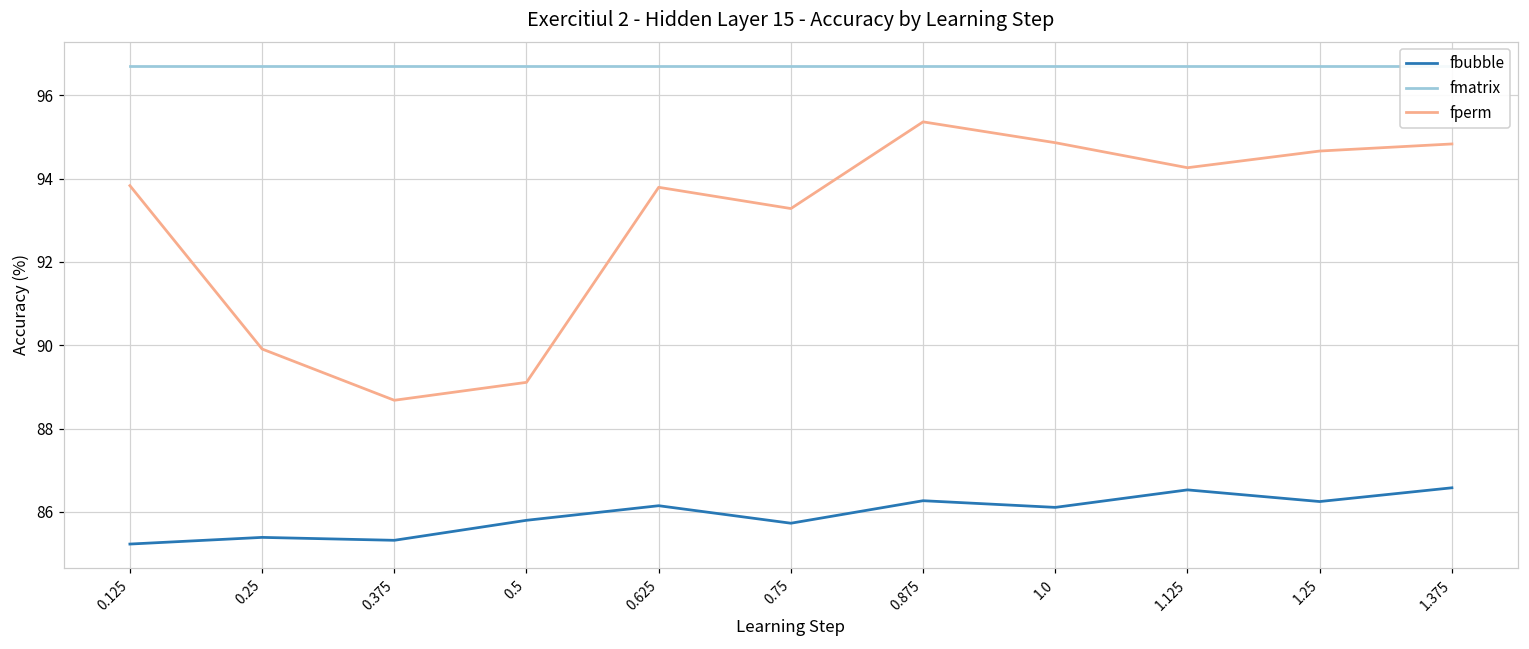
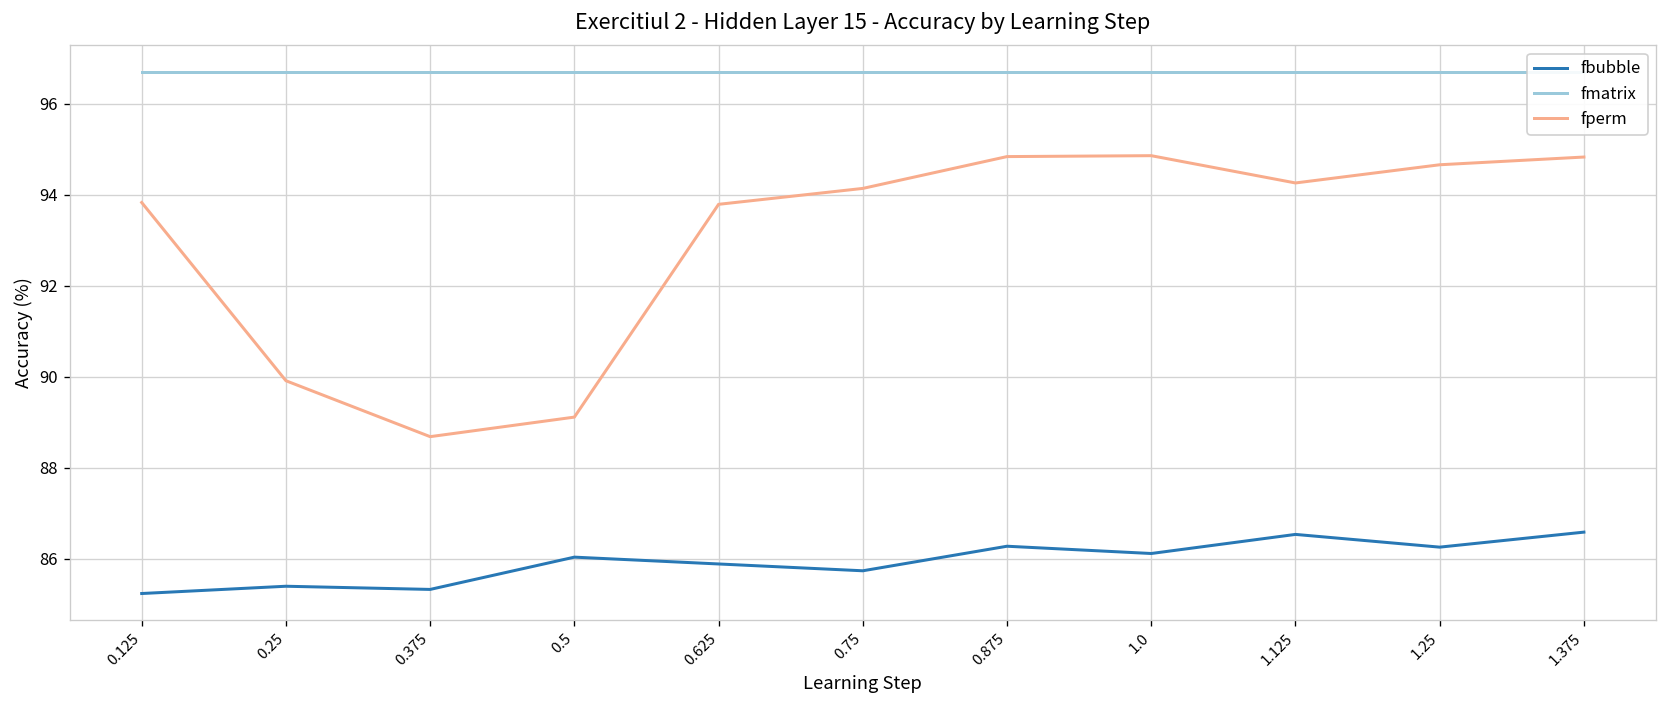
  {
    "fbubble": {
      "0.125": 85.2,
      "0.25": 85.4,
      "0.375": 85.3,
-     "0.5": 85.8,
-     "0.625": 86.2,
+     "0.5": 86.0,
+     "0.625": 85.9,
      "0.75": 85.7,
      "0.875": 86.3,
      "1.0": 86.1,
      "1.125": 86.5,
      "1.25": 86.3,
      "1.375": 86.6
    },
    "fmatrix": {
      "0.125": 96.7,
      "0.25": 96.7,
      "0.375": 96.7,
      "0.5": 96.7,
      "0.625": 96.7,
      "0.75": 96.7,
      "0.875": 96.7,
      "1.0": 96.7,
      "1.125": 96.7,
      "1.25": 96.7
    },
    "fperm": {
      "0.125": 93.8,
      "0.25": 89.9,
      "0.375": 88.7,
      "0.5": 89.1,
      "0.625": 93.8,
-     "0.75": 93.3,
-     "0.875": 95.4,
+     "0.75": 94.1,
+     "0.875": 94.8,
      "1.0": 94.9,
      "1.125": 94.3,
      "1.25": 94.7,
      "1.375": 94.8
    }
  }
